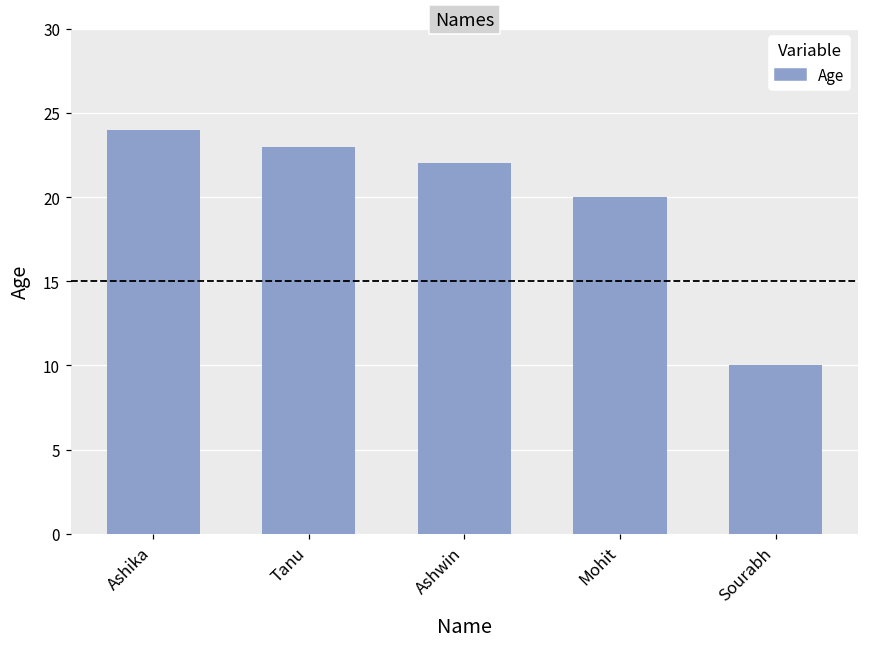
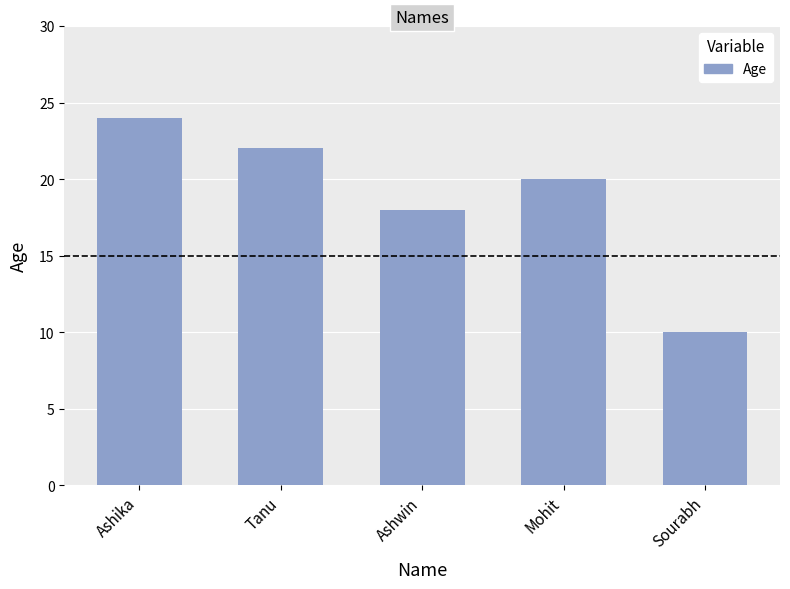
  {
    "Ashika": 24,
-   "Tanu": 23,
-   "Ashwin": 22,
+   "Tanu": 22,
+   "Ashwin": 18,
    "Mohit": 20,
    "Sourabh": 10
  }
